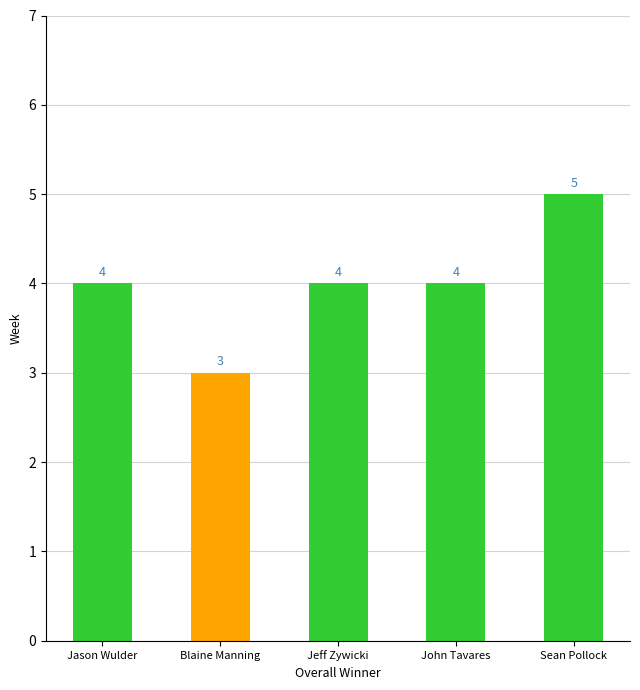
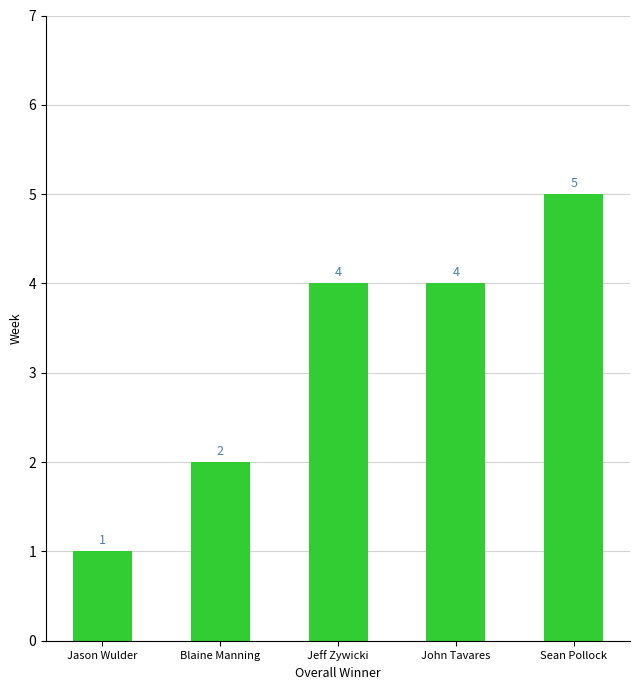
  {
-   "Jason Wulder": 4,
-   "Blaine Manning": 3,
+   "Jason Wulder": 1,
+   "Blaine Manning": 2,
    "Jeff Zywicki": 4,
    "John Tavares": 4,
    "Sean Pollock": 5
  }
